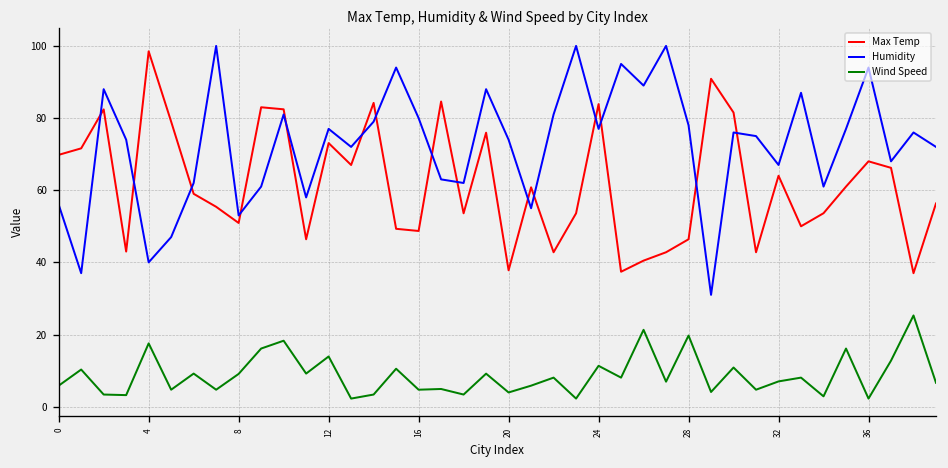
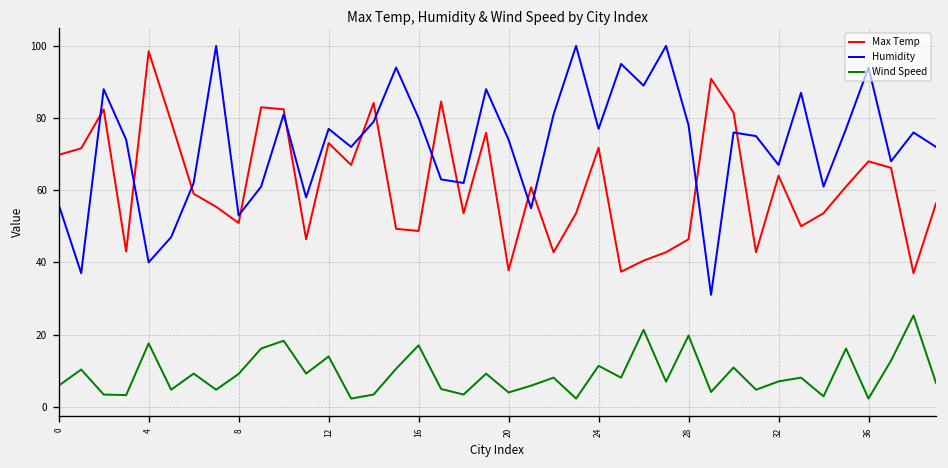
  {
    "Max Temp": {
      "0": 70,
      "4": 99,
      "8": 51,
      "12": 73,
      "16": 49,
      "20": 38,
-     "24": 84,
+     "24": 72,
      "28": 46,
      "32": 64,
      "36": 68
    },
    "Humidity": {
      "0": 56,
      "4": 40,
      "8": 53,
      "12": 77,
      "16": 80,
      "20": 74,
      "24": 77,
      "28": 78,
      "32": 67
    },
    "Wind Speed": {
      "0": 6,
      "4": 18,
      "8": 9,
      "12": 14,
-     "16": 5,
+     "16": 17,
      "20": 4,
      "24": 11,
      "28": 20,
      "32": 7,
      "36": 2
    }
  }
